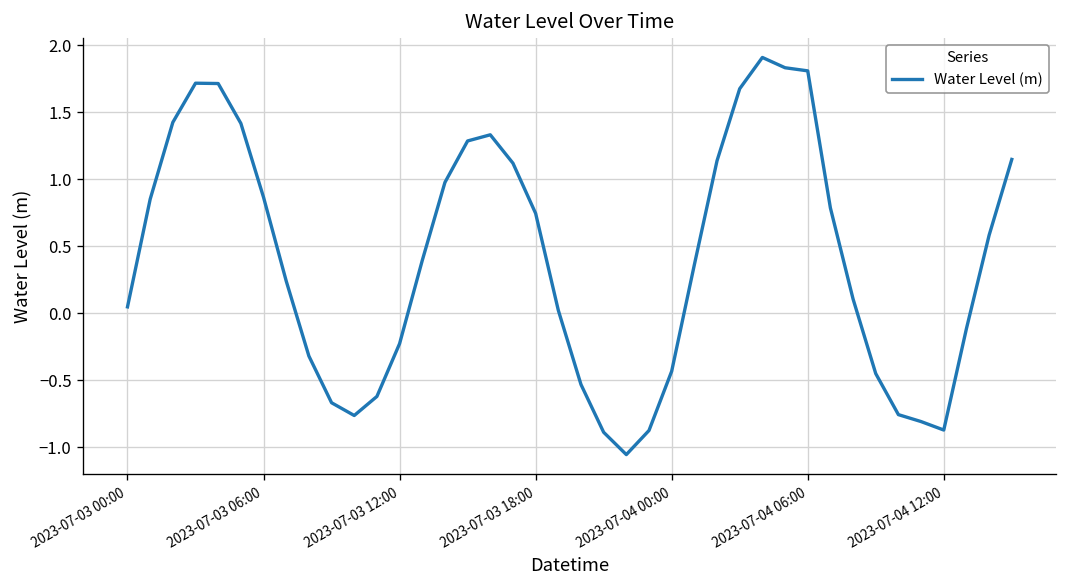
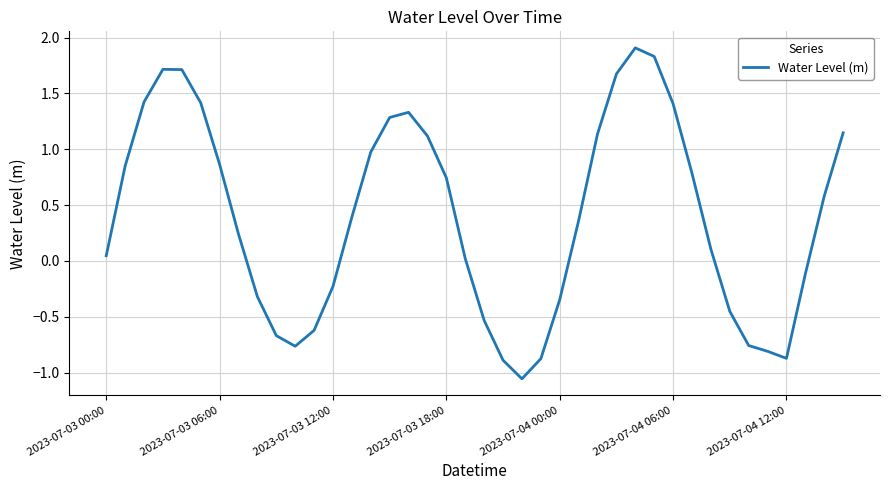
  {
    "2023-07-03 00:00": 0.05,
    "2023-07-03 06:00": 0.86,
    "2023-07-03 12:00": -0.23,
    "2023-07-03 18:00": 0.74,
-   "2023-07-04 00:00": -0.43,
-   "2023-07-04 06:00": 1.81,
+   "2023-07-04 00:00": -0.35,
+   "2023-07-04 06:00": 1.41,
    "2023-07-04 12:00": -0.87
  }
